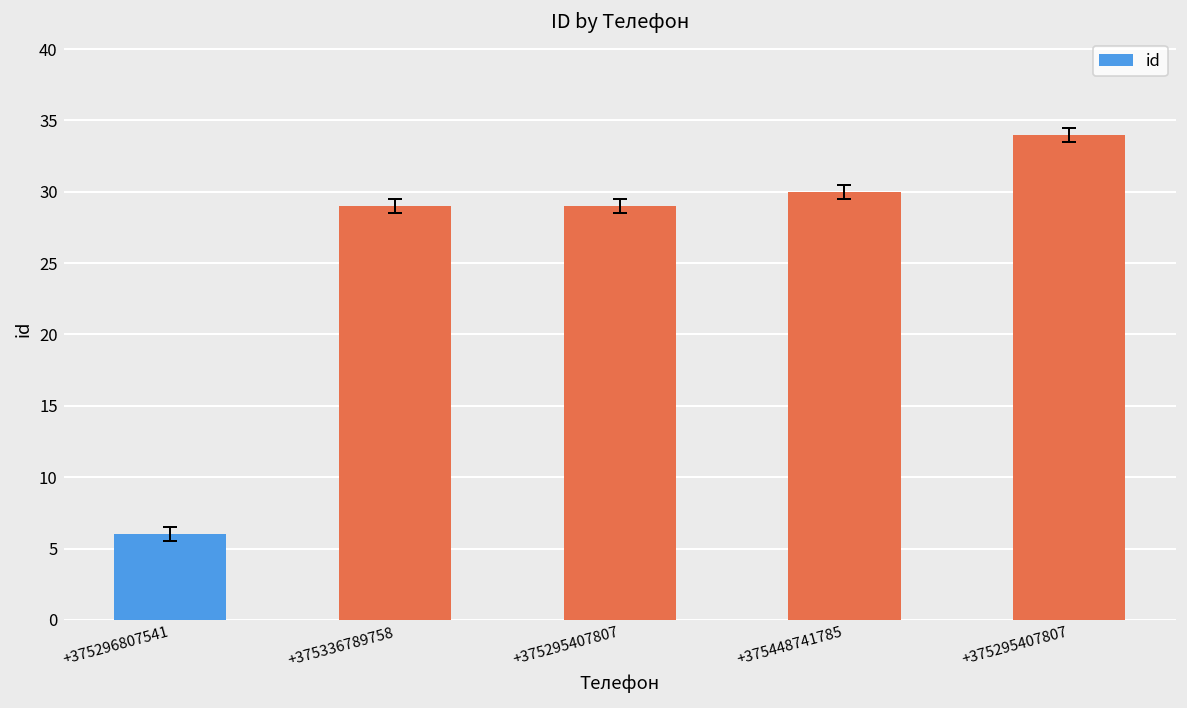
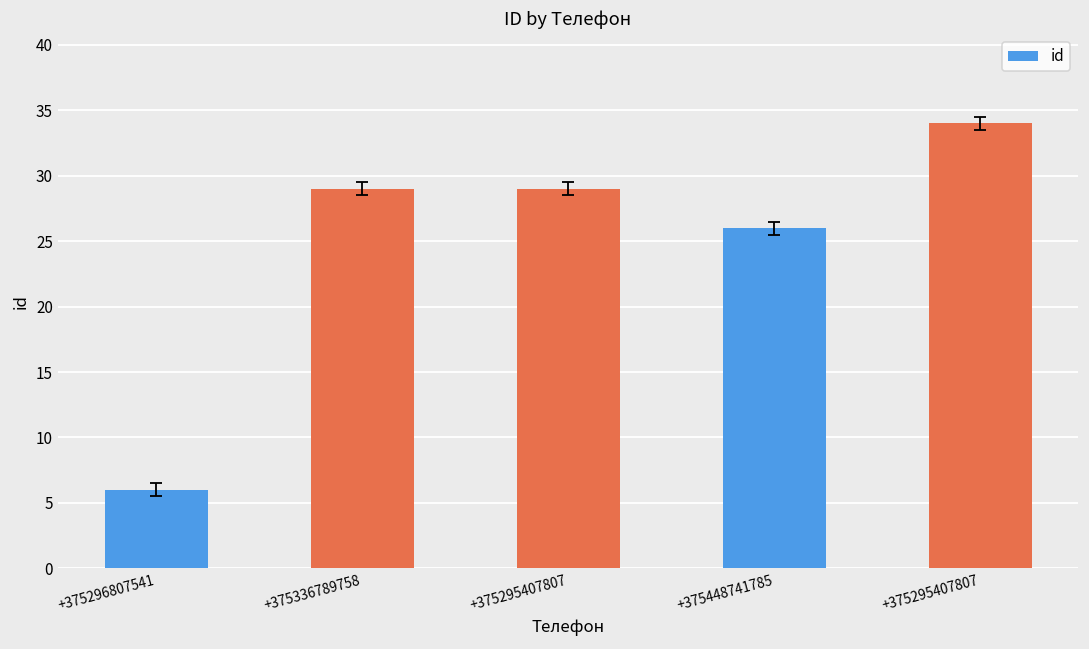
  {
    "id": {
      "+375296807541": 6,
      "+375336789758": 29,
-     "+375448741785": 30
+     "+375448741785": 26
    }
  }
